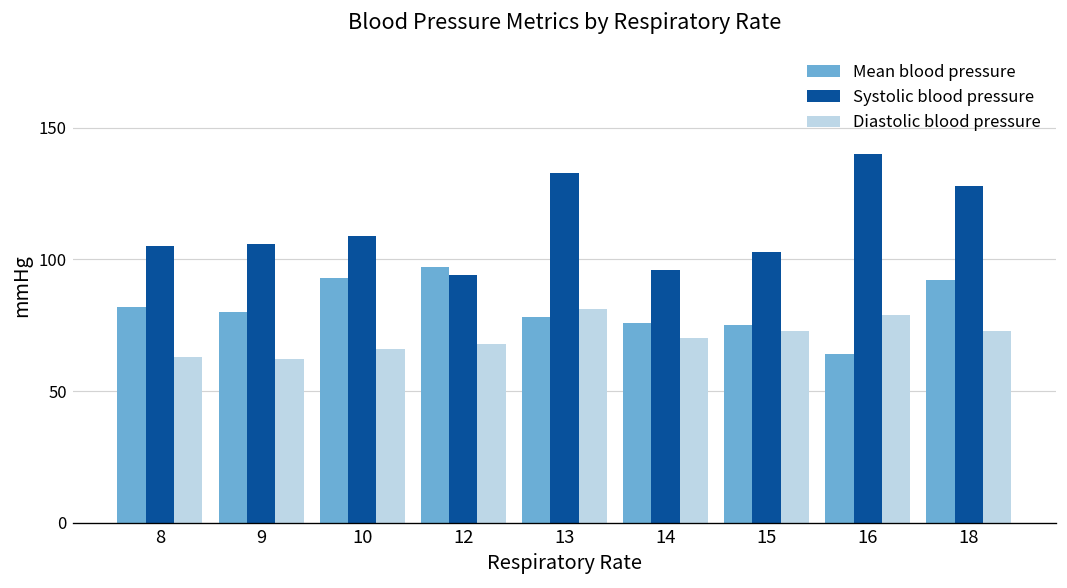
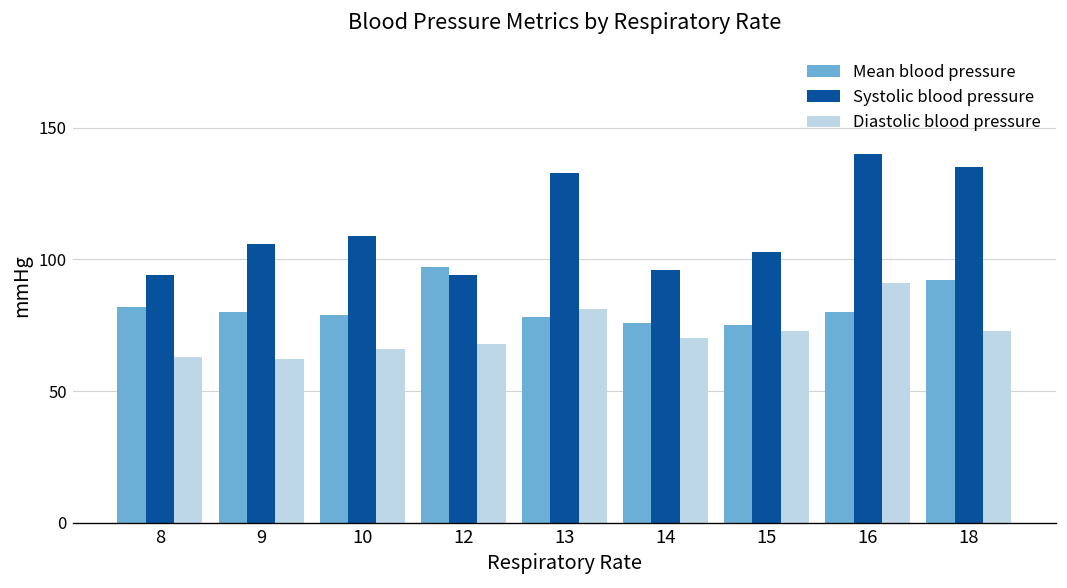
  {
    "Mean blood pressure": {
      "8": 82,
      "9": 80,
-     "10": 93,
+     "10": 79,
      "12": 97,
      "13": 78,
      "14": 76,
      "15": 75,
-     "16": 64,
+     "16": 80,
      "18": 92
    },
    "Systolic blood pressure": {
-     "8": 105,
+     "8": 94,
      "9": 106,
      "10": 109,
      "12": 94,
      "13": 133,
      "14": 96,
      "15": 103,
      "16": 140,
-     "18": 128
+     "18": 135
    },
    "Diastolic blood pressure": {
      "8": 63,
      "9": 62,
      "10": 66,
      "12": 68,
      "13": 81,
      "14": 70,
      "15": 73,
-     "16": 79,
+     "16": 91,
      "18": 73
    }
  }
